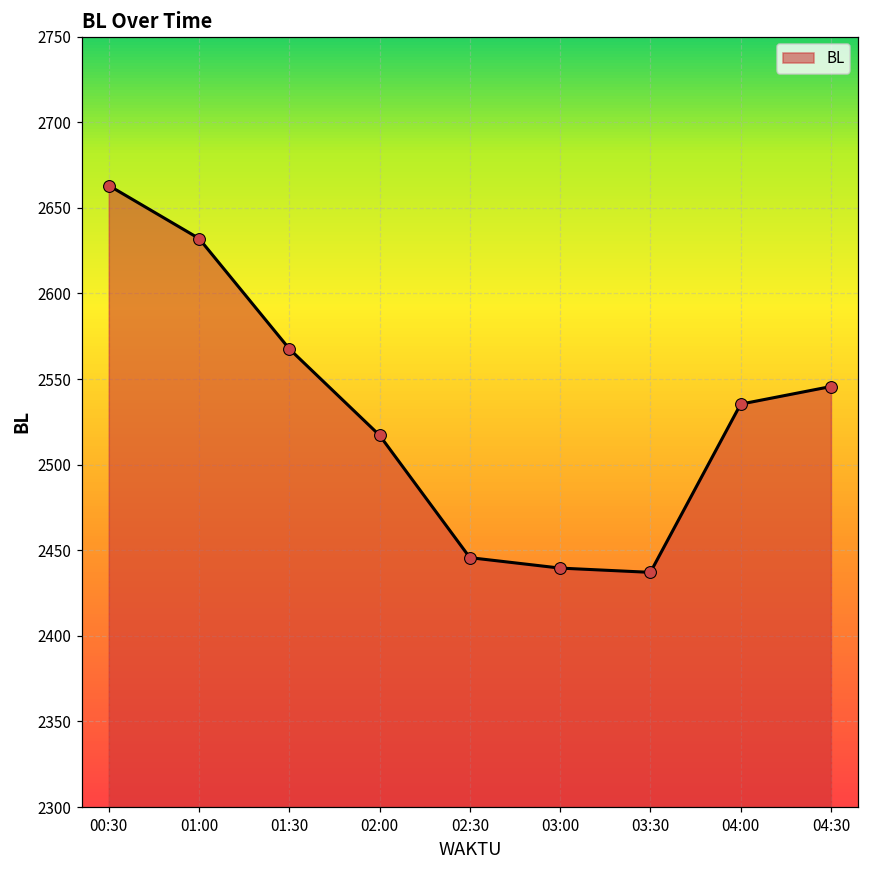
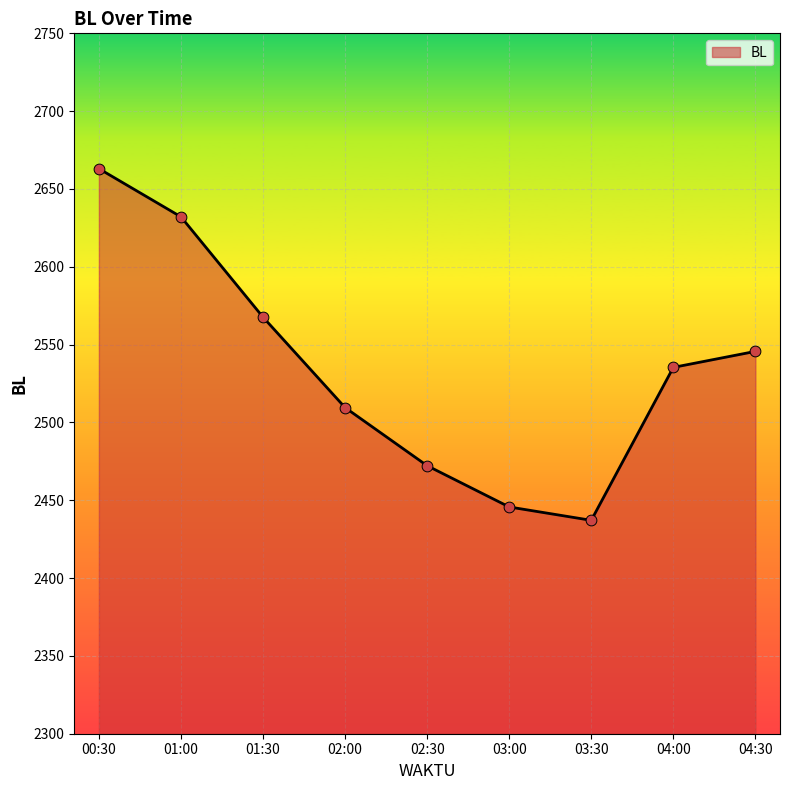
  {
    "00:30": 2663,
    "01:00": 2632,
    "01:30": 2568,
-   "02:00": 2517,
-   "02:30": 2446,
-   "03:00": 2440,
+   "02:00": 2510,
+   "02:30": 2472,
+   "03:00": 2446,
    "03:30": 2437,
    "04:00": 2535,
    "04:30": 2546
  }
